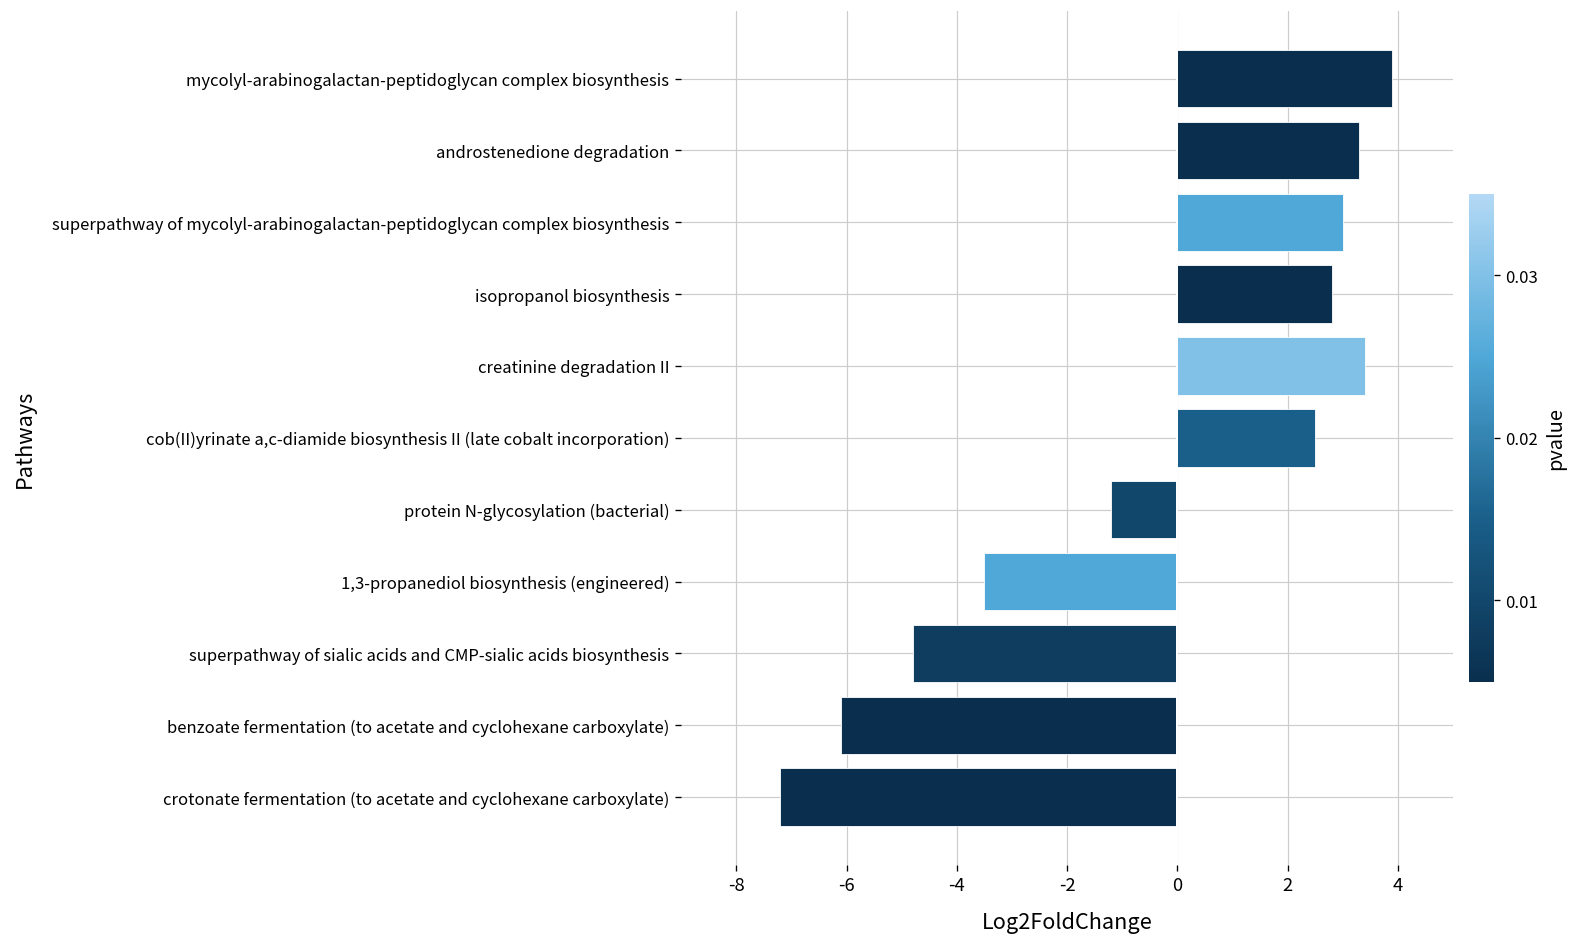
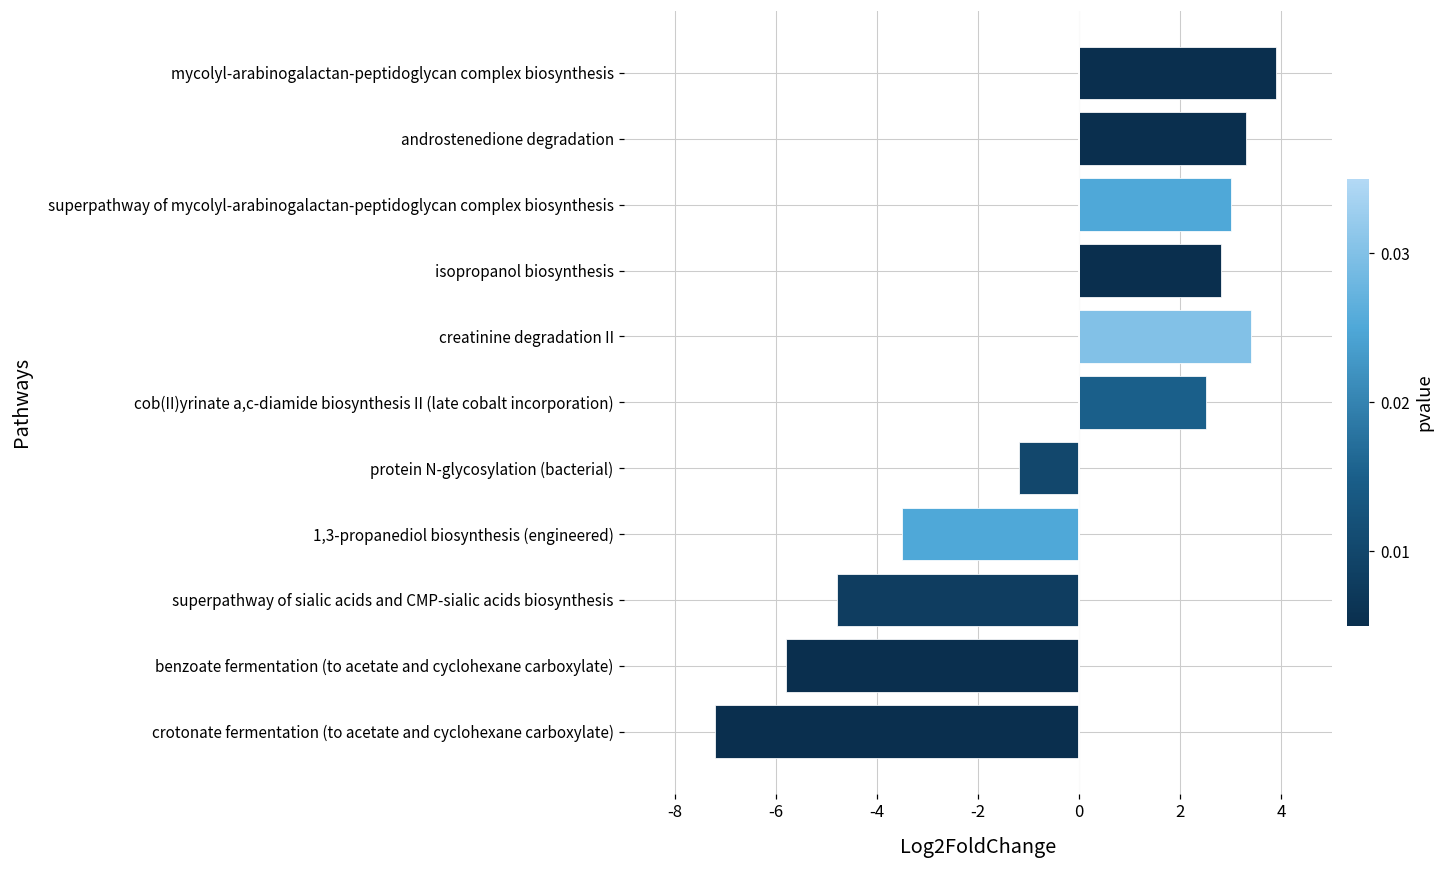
  {
    "mycolyl-arabinogalactan-peptidoglycan complex biosynthesis": 3.9,
    "androstenedione degradation": 3.3,
    "superpathway of mycolyl-arabinogalactan-peptidoglycan complex biosynthesis": 3.0,
    "isopropanol biosynthesis": 2.8,
    "creatinine degradation II": 3.4,
    "cob(II)yrinate a,c-diamide biosynthesis II (late cobalt incorporation)": 2.5,
    "protein N-glycosylation (bacterial)": -1.2,
    "1,3-propanediol biosynthesis (engineered)": -3.5,
    "superpathway of sialic acids and CMP-sialic acids biosynthesis": -4.8,
-   "benzoate fermentation (to acetate and cyclohexane carboxylate)": -6.1,
+   "benzoate fermentation (to acetate and cyclohexane carboxylate)": -5.8,
    "crotonate fermentation (to acetate and cyclohexane carboxylate)": -7.2
  }
